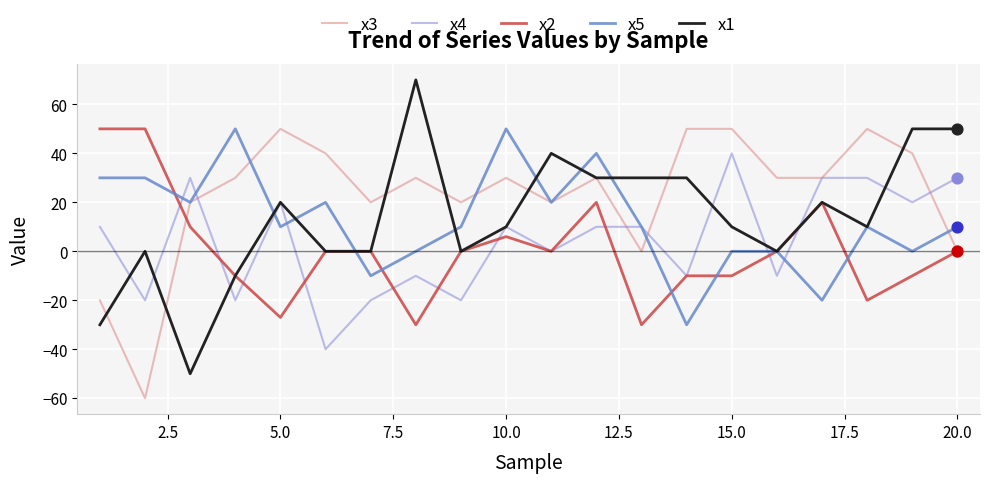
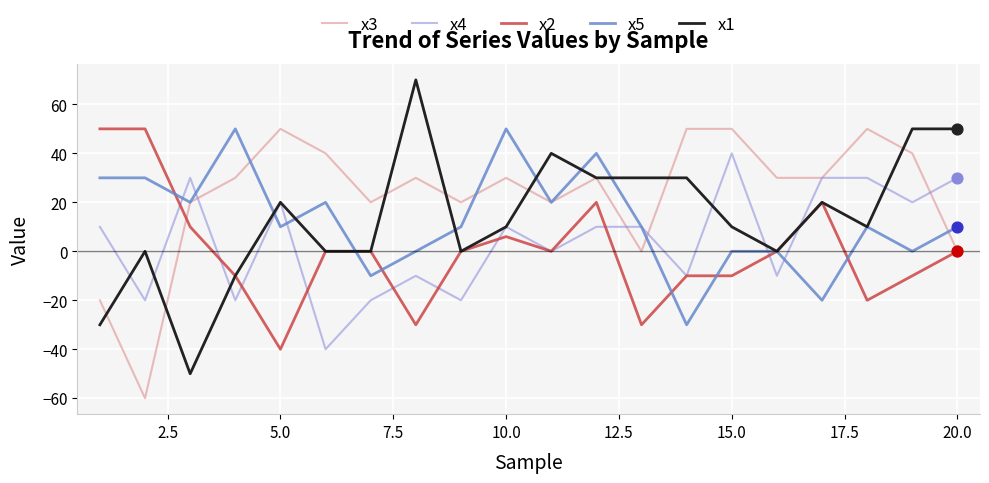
  {
    "x2": {
-     "5.0": -27,
+     "5.0": -40,
      "10.0": 6,
      "15.0": -10
    }
  }
